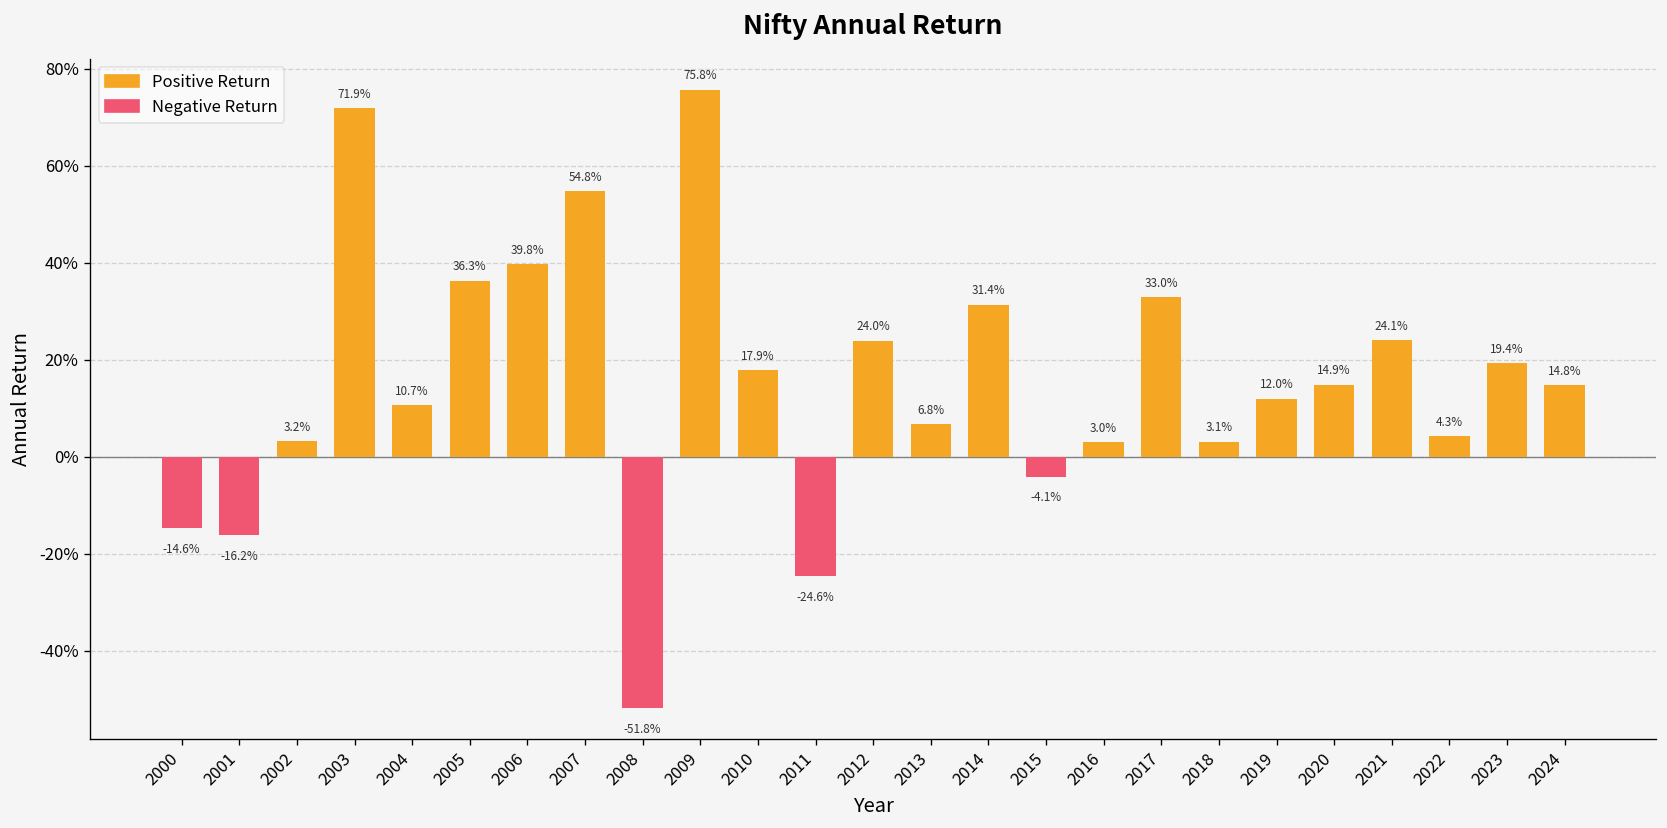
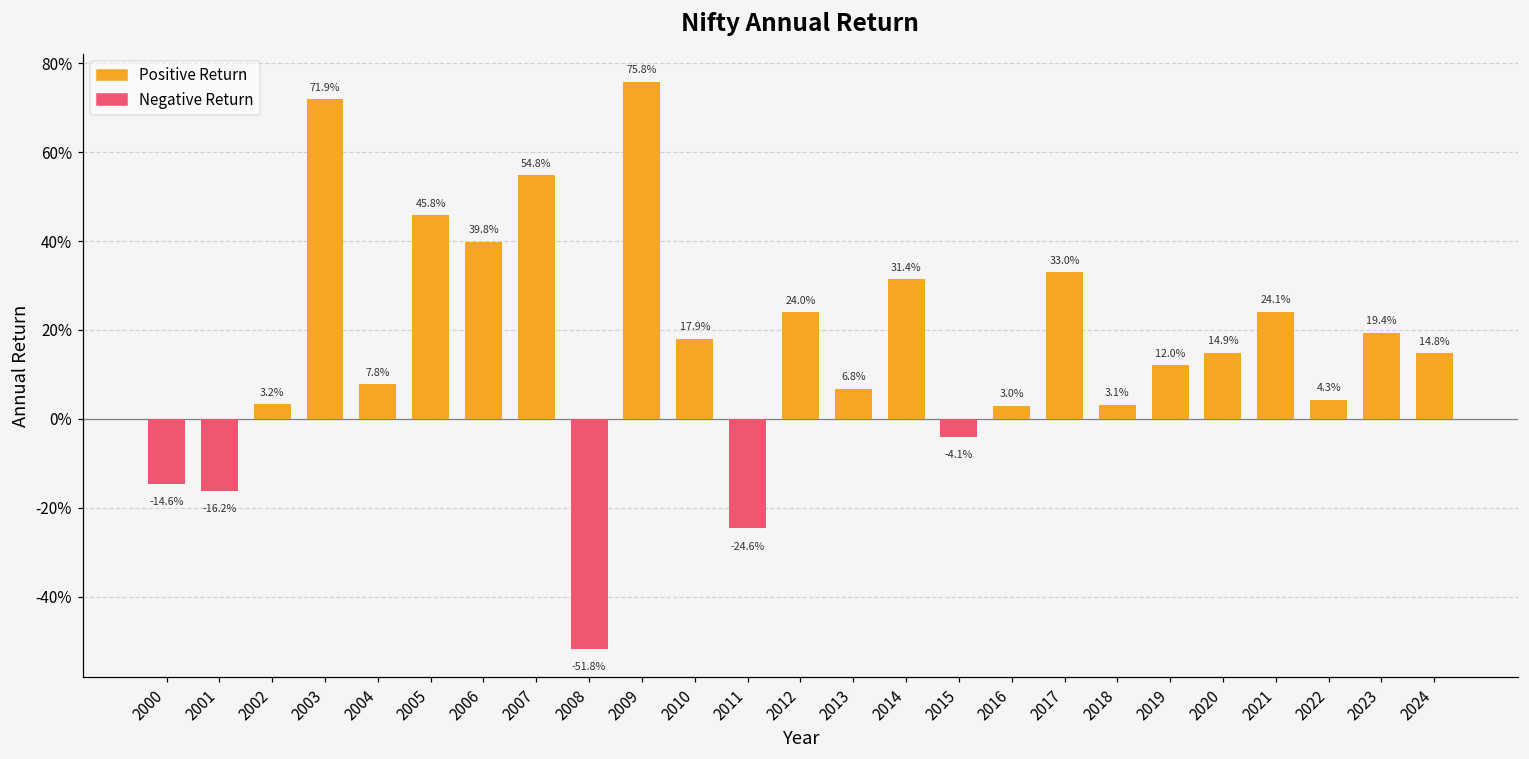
  {
    "Positive Return": {
      "2002": "3.2%",
      "2003": "71.9%",
-     "2004": "10.7%",
-     "2005": "36.3%",
+     "2004": "7.8%",
+     "2005": "45.8%",
      "2006": "39.8%",
      "2007": "54.8%",
      "2009": "75.8%",
      "2010": "17.9%",
      "2012": "24.0%",
      "2013": "6.8%",
      "2014": "31.4%",
      "2016": "3.0%",
      "2017": "33.0%",
      "2018": "3.1%",
      "2019": "12.0%",
      "2020": "14.9%",
      "2021": "24.1%",
      "2022": "4.3%",
      "2023": "19.4%",
      "2024": "14.8%"
    },
    "Negative Return": {
      "2000": "-14.6%",
      "2001": "-16.2%",
      "2008": "-51.8%",
      "2011": "-24.6%",
      "2015": "-4.1%"
    }
  }
